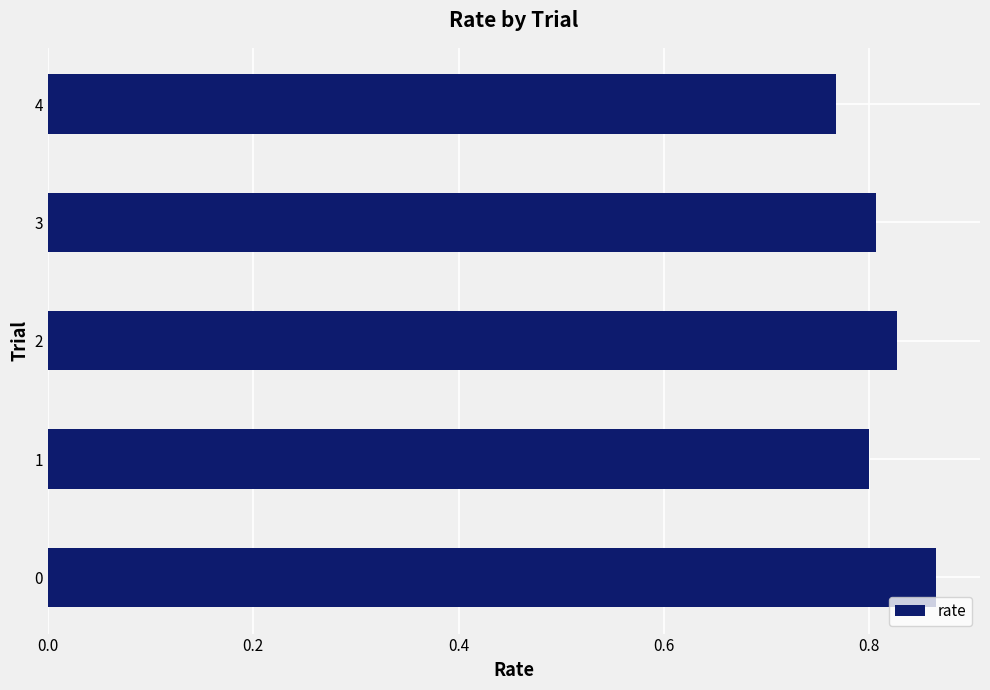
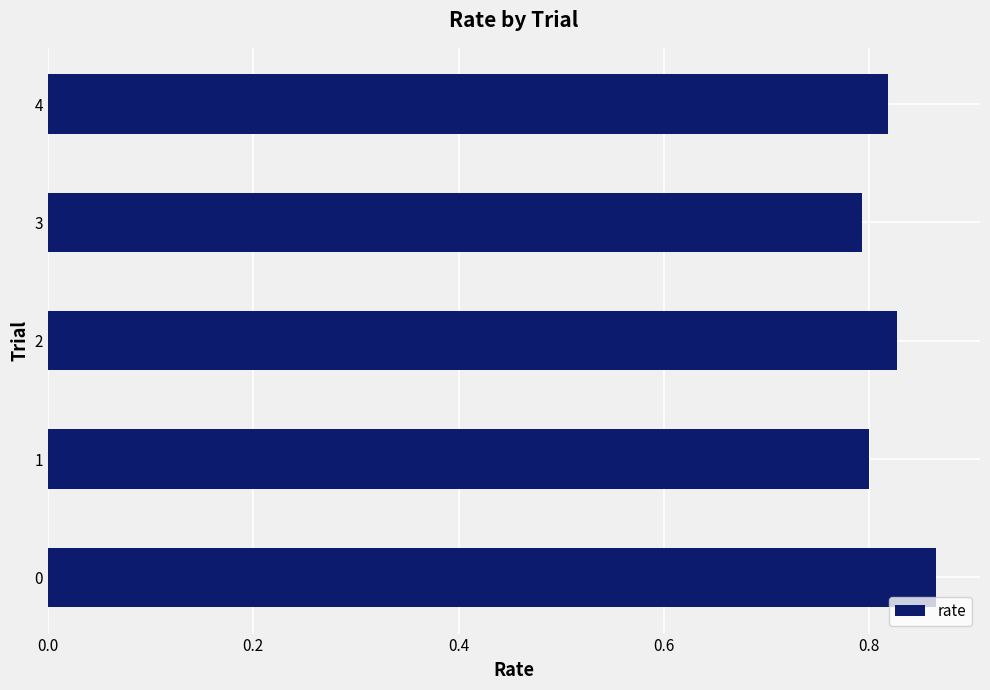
  {
-   "4": 0.768,
-   "3": 0.806,
+   "4": 0.818,
+   "3": 0.792,
    "2": 0.827,
    "1": 0.800,
    "0": 0.865
  }
